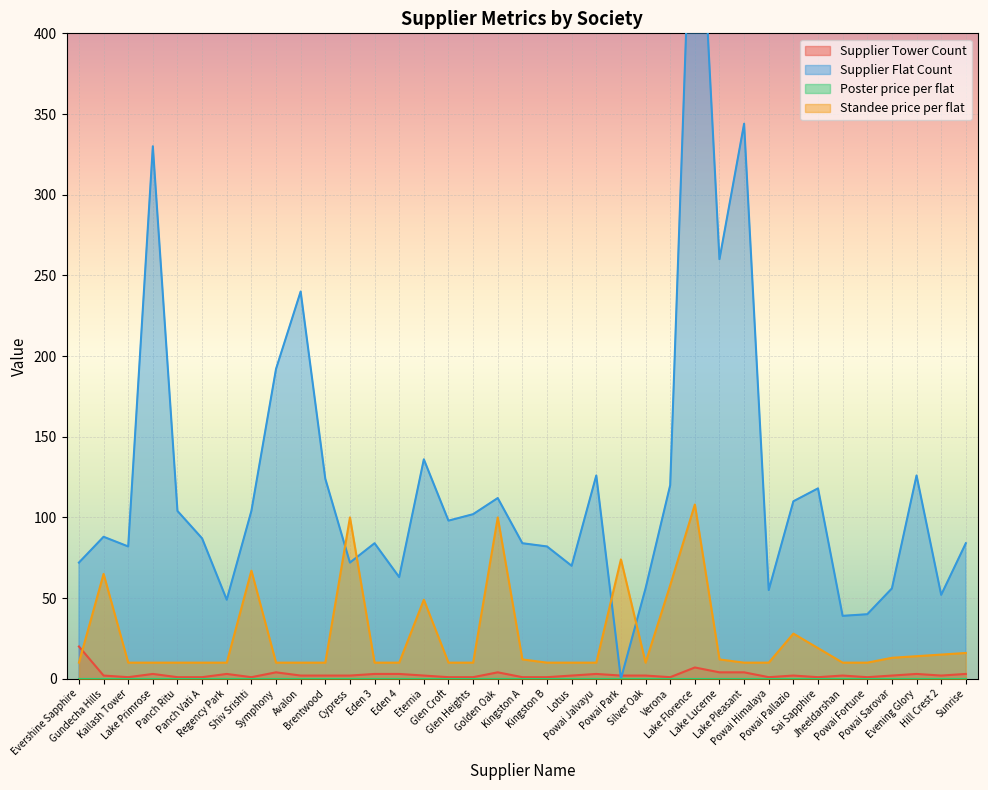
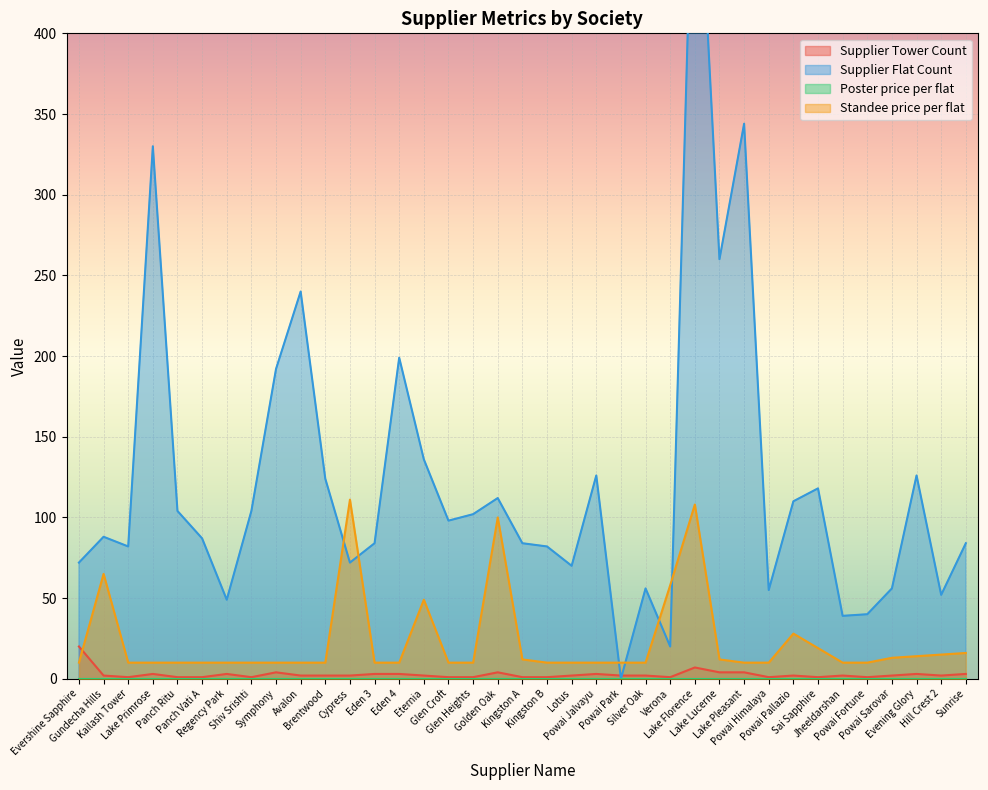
  {
    "Supplier Tower Count": {
      "Evershine Sapphire": 20,
      "Gundecha Hills": 2,
      "Lake Primrose": 3,
      "Regency Park": 3,
      "Symphony": 4,
      "Avalon": 2,
      "Brentwood": 2,
      "Cypress": 2,
      "Eden 3": 3,
      "Eden 4": 3,
      "Eternia": 2,
      "Golden Oak": 4,
      "Lotus": 2,
      "Powai Jalvayu": 3,
      "Powai Park": 2,
      "Silver Oak": 2,
      "Lake Florence": 7,
      "Lake Lucerne": 4,
      "Lake Pleasant": 4,
      "Powai Pallazio": 2,
      "Jheeldarshan": 2,
      "Powai Sarovar": 2,
      "Evening Glory": 3,
      "Hill Crest 2": 2,
      "Sunrise": 3
    },
    "Supplier Flat Count": {
      "Evershine Sapphire": 72,
      "Gundecha Hills": 88,
      "Kailash Tower": 82,
      "Lake Primrose": 330,
      "Panch Ritu": 104,
      "Panch Vati A": 87,
      "Regency Park": 49,
      "Shiv Srishti": 104,
      "Symphony": 192,
      "Avalon": 240,
      "Brentwood": 124,
      "Cypress": 72,
      "Eden 3": 84,
-     "Eden 4": 63,
+     "Eden 4": 199,
      "Eternia": 136,
      "Glen Croft": 98,
      "Glen Heights": 102,
      "Golden Oak": 112,
      "Kingston A": 84,
      "Kingston B": 82,
      "Lotus": 70,
      "Powai Jalvayu": 126,
      "Silver Oak": 56,
-     "Verona": 120,
+     "Verona": 20,
      "Lake Lucerne": 260,
      "Lake Pleasant": 344,
      "Powai Himalaya": 55,
      "Powai Pallazio": 110,
      "Sai Sapphire": 118,
      "Jheeldarshan": 39,
      "Powai Fortune": 40,
      "Powai Sarovar": 56,
      "Evening Glory": 126,
      "Hill Crest 2": 52,
      "Sunrise": 84
    },
    "Poster price per flat": {
      "Evershine Sapphire": 0,
      "Gundecha Hills": 0,
      "Lake Primrose": 0,
      "Regency Park": 0,
      "Symphony": 0,
      "Avalon": 0,
      "Brentwood": 0,
      "Cypress": 0,
      "Eden 3": 0,
      "Eden 4": 0,
      "Eternia": 0,
      "Golden Oak": 0,
      "Lotus": 0,
      "Powai Jalvayu": 0,
      "Silver Oak": 0,
      "Lake Florence": 0,
      "Lake Lucerne": 0,
      "Lake Pleasant": 0,
      "Powai Pallazio": 0,
      "Jheeldarshan": 0,
      "Powai Sarovar": 0,
      "Evening Glory": 0,
      "Hill Crest 2": 0,
      "Sunrise": 0
    },
    "Standee price per flat": {
      "Evershine Sapphire": 10,
      "Gundecha Hills": 65,
      "Kailash Tower": 10,
      "Lake Primrose": 10,
      "Panch Ritu": 10,
      "Panch Vati A": 10,
      "Regency Park": 10,
-     "Shiv Srishti": 67,
+     "Shiv Srishti": 10,
      "Symphony": 10,
      "Avalon": 10,
      "Brentwood": 10,
-     "Cypress": 100,
+     "Cypress": 111,
      "Eden 3": 10,
      "Eden 4": 10,
      "Eternia": 49,
      "Glen Croft": 10,
      "Glen Heights": 10,
      "Golden Oak": 100,
      "Kingston A": 12,
      "Kingston B": 10,
      "Lotus": 10,
      "Powai Jalvayu": 10,
-     "Powai Park": 74,
+     "Powai Park": 10,
      "Silver Oak": 10,
      "Verona": 58,
      "Lake Florence": 108,
      "Lake Lucerne": 12,
      "Lake Pleasant": 10,
      "Powai Himalaya": 10,
      "Powai Pallazio": 28,
      "Sai Sapphire": 19,
      "Jheeldarshan": 10,
      "Powai Fortune": 10,
      "Powai Sarovar": 13,
      "Evening Glory": 14,
      "Hill Crest 2": 15,
      "Sunrise": 16
    }
  }
